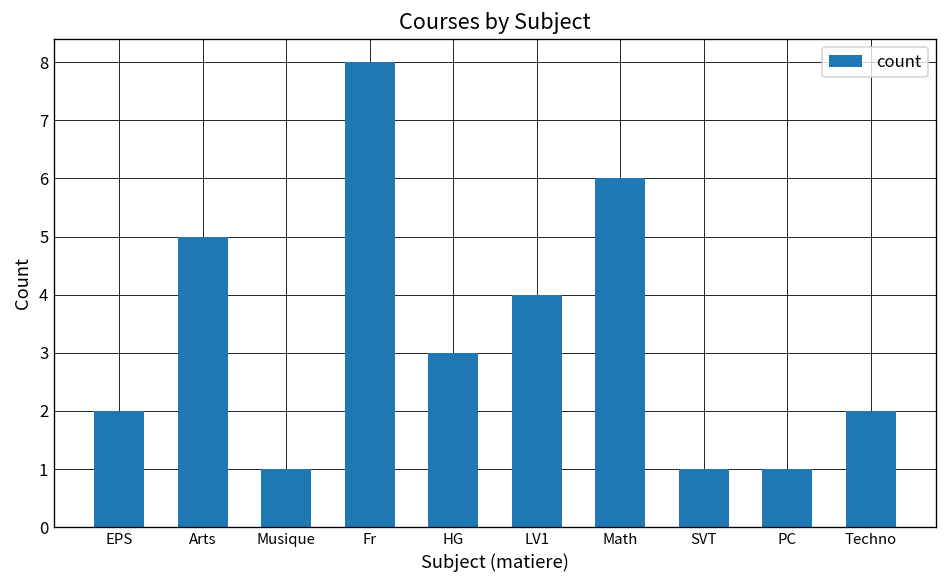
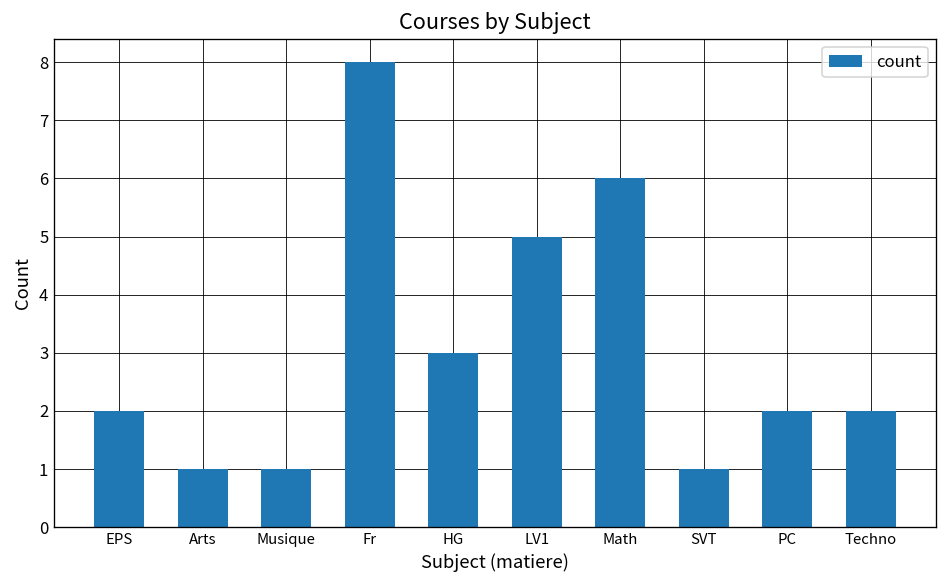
  {
    "EPS": 2,
-   "Arts": 5,
+   "Arts": 1,
    "Musique": 1,
    "Fr": 8,
    "HG": 3,
-   "LV1": 4,
+   "LV1": 5,
    "Math": 6,
    "SVT": 1,
-   "PC": 1,
+   "PC": 2,
    "Techno": 2
  }
